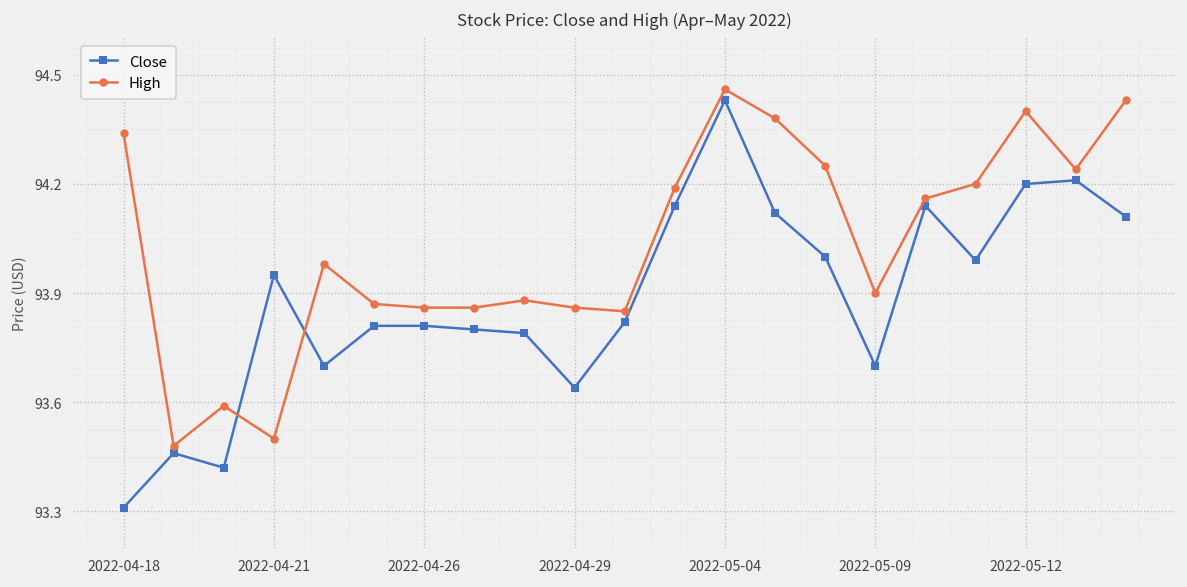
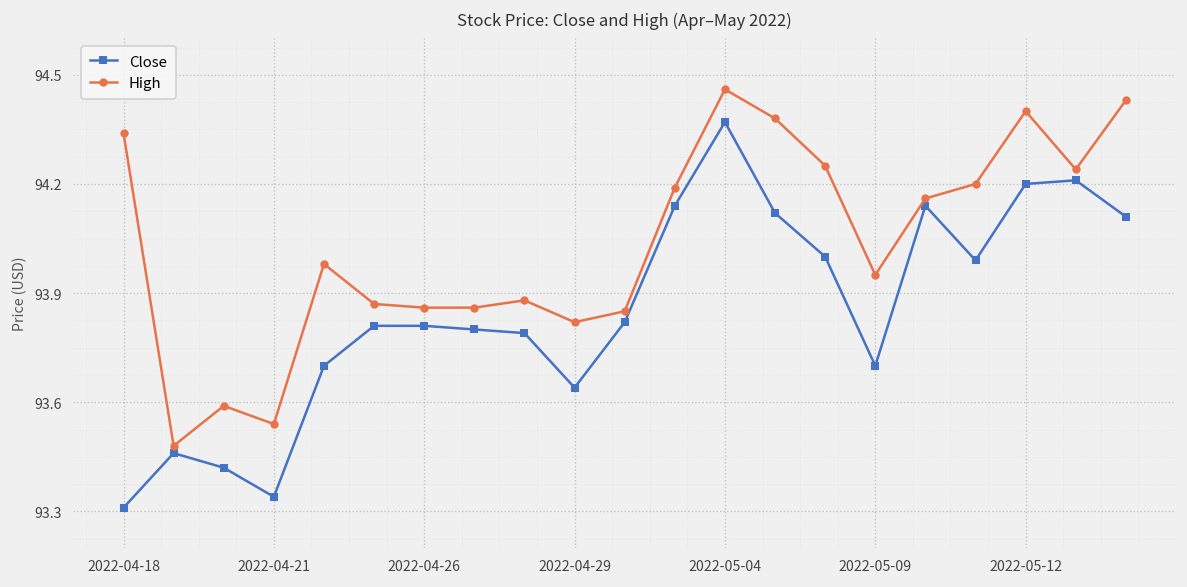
  {
    "Close": {
      "2022-04-18": 93.31,
-     "2022-04-21": 93.95,
+     "2022-04-21": 93.34,
      "2022-04-26": 93.81,
      "2022-04-29": 93.64,
-     "2022-05-04": 94.43,
+     "2022-05-04": 94.37,
      "2022-05-09": 93.70,
      "2022-05-12": 94.20
    },
    "High": {
      "2022-04-18": 94.34,
-     "2022-04-21": 93.50,
+     "2022-04-21": 93.54,
      "2022-04-26": 93.86,
-     "2022-04-29": 93.86,
+     "2022-04-29": 93.82,
      "2022-05-04": 94.46,
-     "2022-05-09": 93.90,
+     "2022-05-09": 93.95,
      "2022-05-12": 94.40
    }
  }
